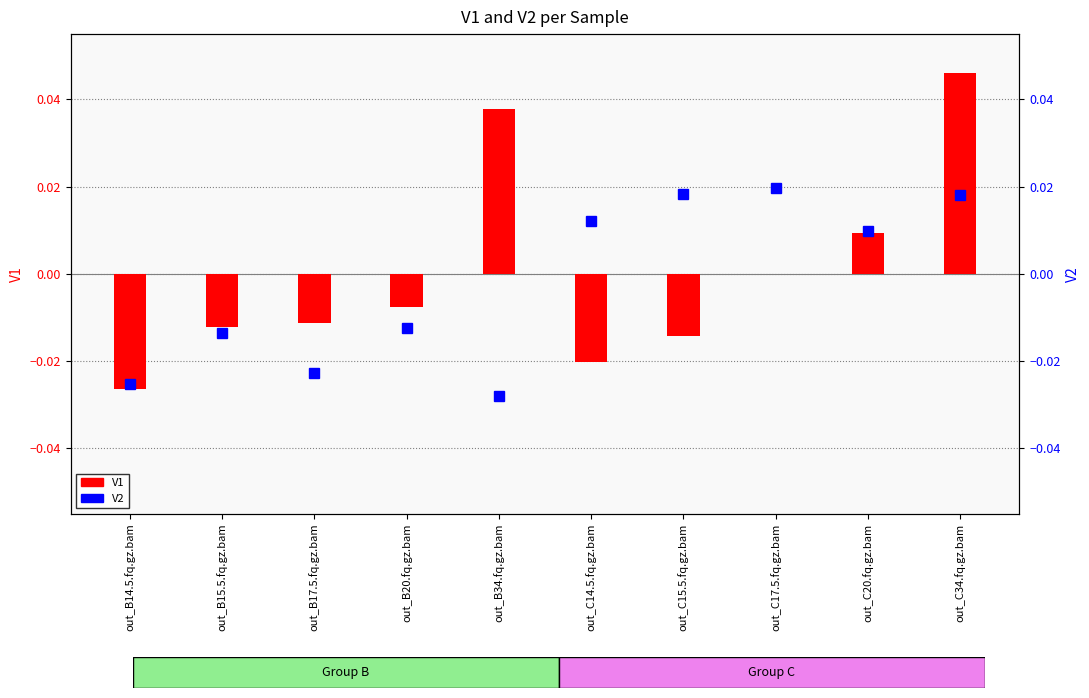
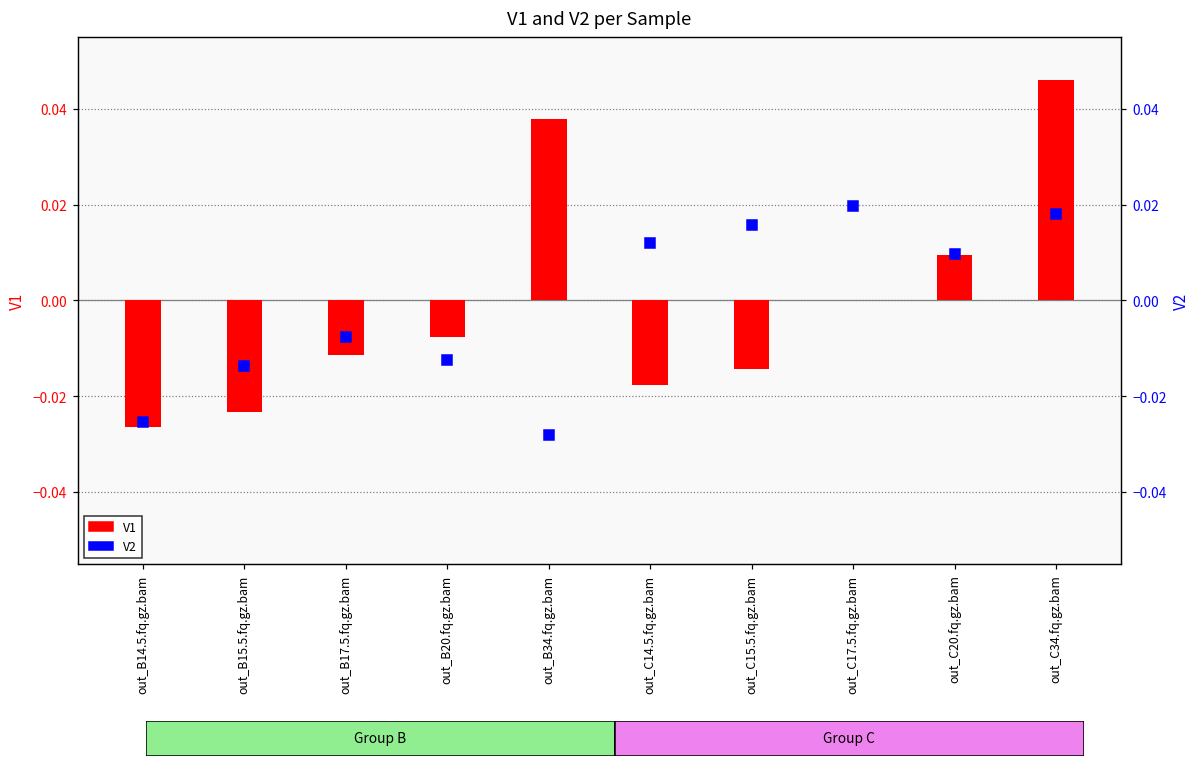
  {
    "V1": {
      "out_B14.5.fq.gz.bam": -0.026,
-     "out_B15.5.fq.gz.bam": -0.012,
+     "out_B15.5.fq.gz.bam": -0.023,
      "out_B17.5.fq.gz.bam": -0.011,
      "out_B20.fq.gz.bam": -0.008,
      "out_B34.fq.gz.bam": 0.038,
-     "out_C14.5.fq.gz.bam": -0.020,
+     "out_C14.5.fq.gz.bam": -0.018,
      "out_C15.5.fq.gz.bam": -0.014,
      "out_C20.fq.gz.bam": 0.009,
      "out_C34.fq.gz.bam": 0.046
    },
    "V2": {
      "out_B14.5.fq.gz.bam": -0.025,
      "out_B15.5.fq.gz.bam": -0.014,
-     "out_B17.5.fq.gz.bam": -0.023,
+     "out_B17.5.fq.gz.bam": -0.008,
      "out_B20.fq.gz.bam": -0.013,
      "out_B34.fq.gz.bam": -0.028,
      "out_C14.5.fq.gz.bam": 0.012,
-     "out_C15.5.fq.gz.bam": 0.018,
+     "out_C15.5.fq.gz.bam": 0.016,
      "out_C17.5.fq.gz.bam": 0.020,
      "out_C20.fq.gz.bam": 0.010,
      "out_C34.fq.gz.bam": 0.018
    }
  }
